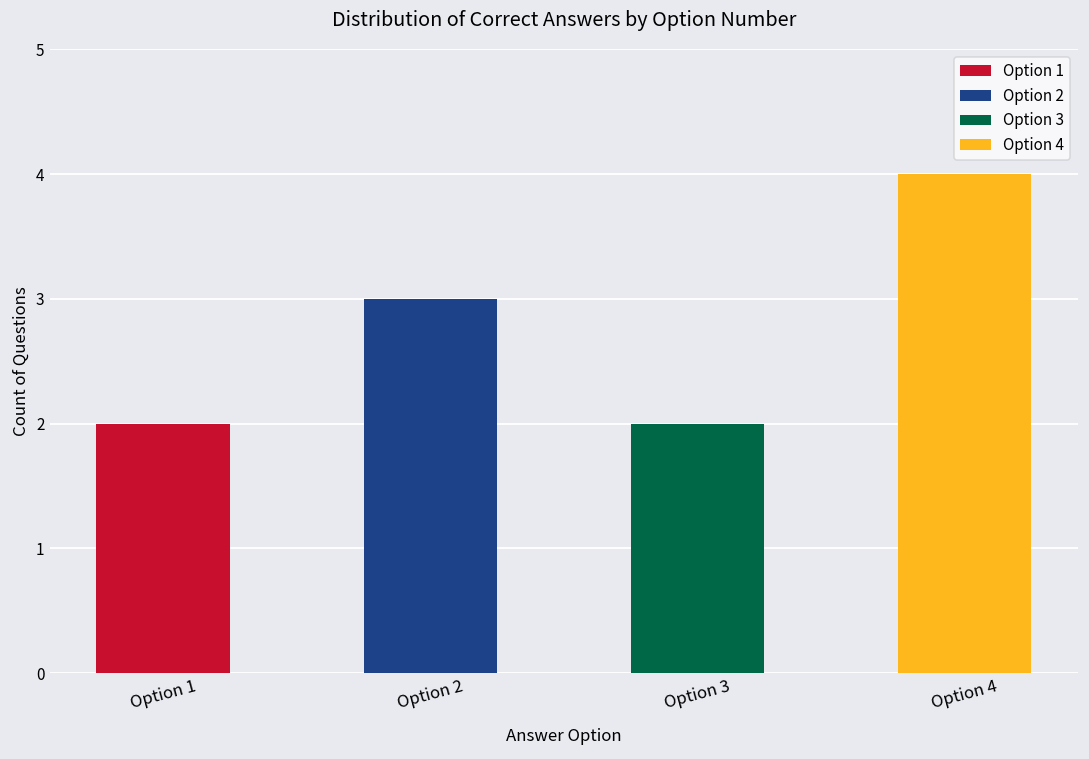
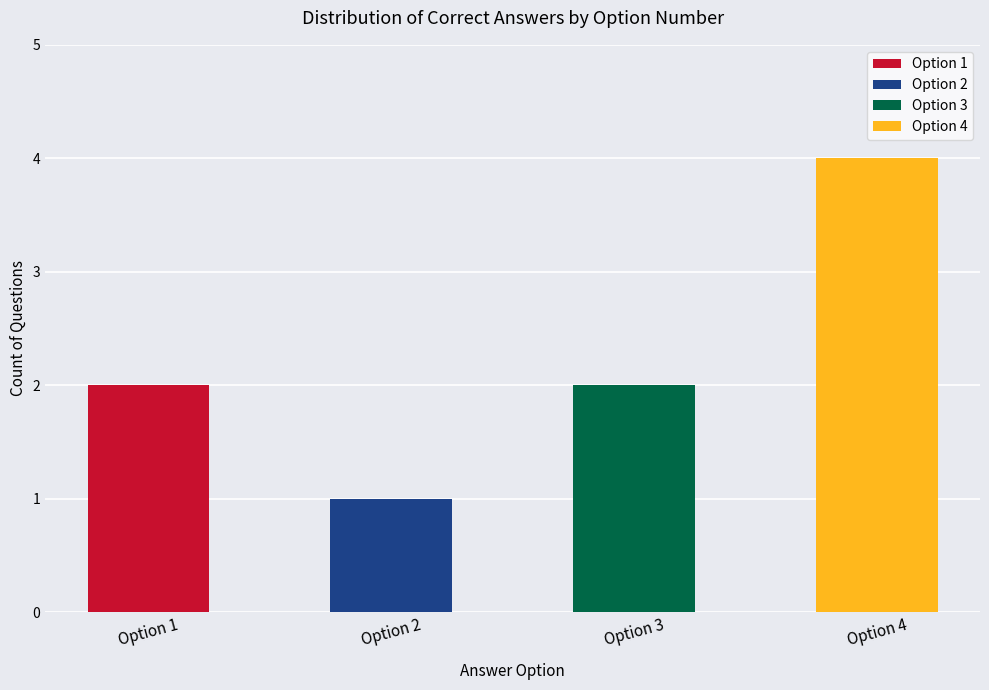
  {
    "Option 1": 2,
-   "Option 2": 3,
+   "Option 2": 1,
    "Option 3": 2,
    "Option 4": 4
  }
